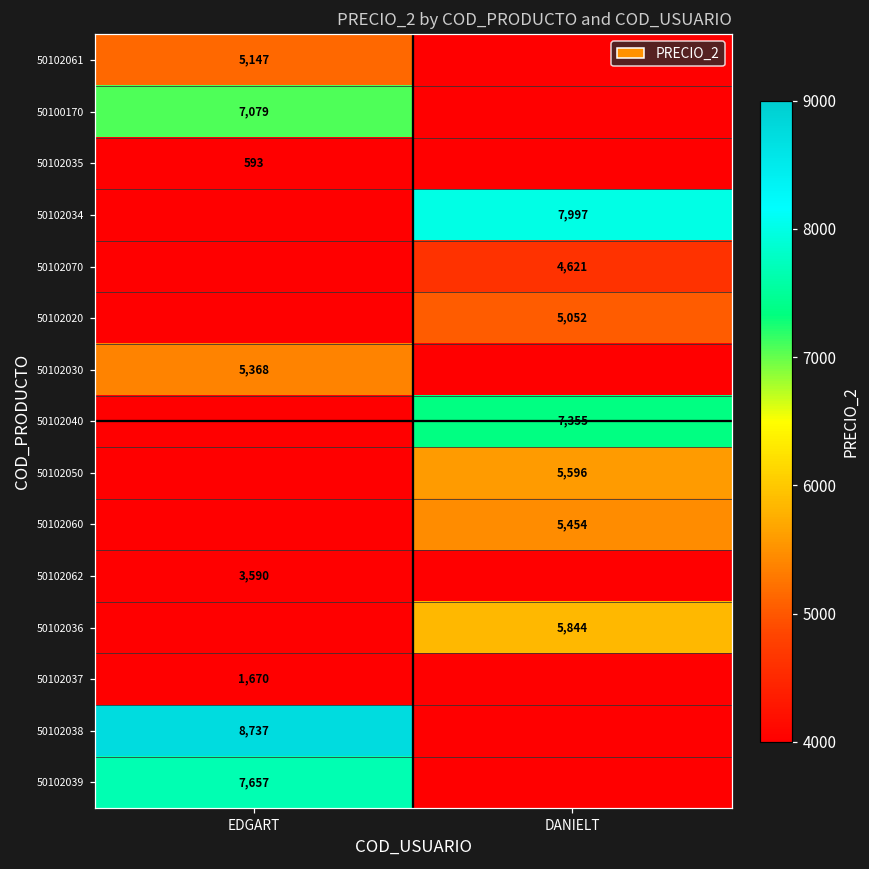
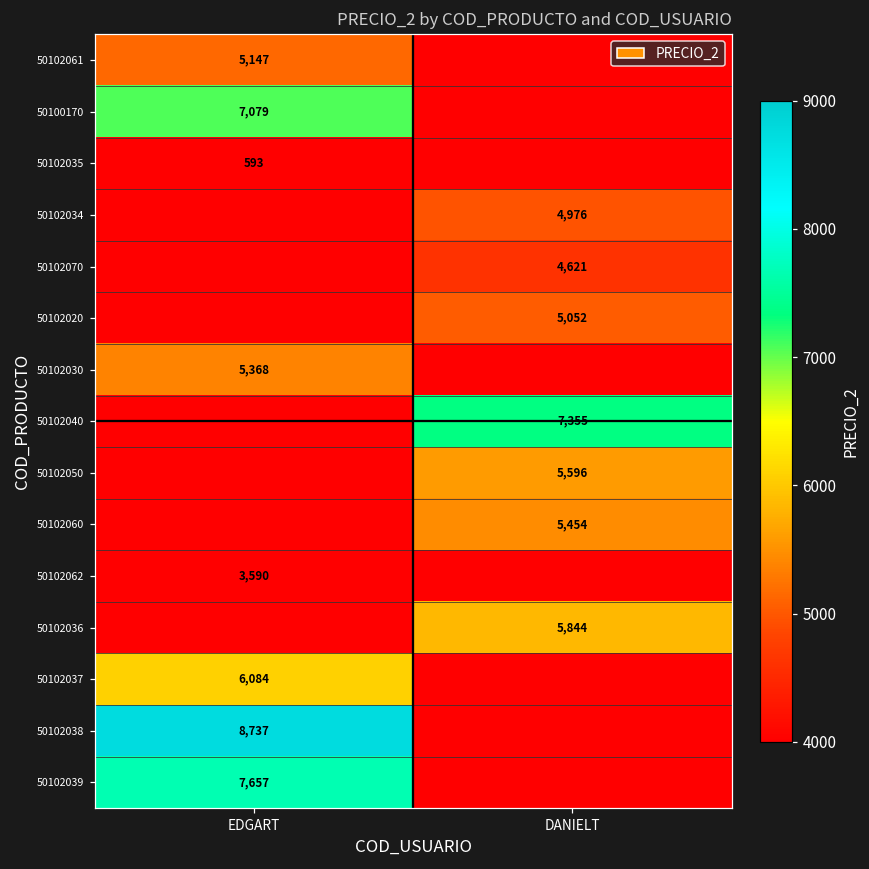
  {
    "50102061": {
      "EDGART": "5,147"
    },
    "50100170": {
      "EDGART": "7,079"
    },
    "50102035": {
      "EDGART": "593"
    },
    "50102034": {
-     "DANIELT": "7,997"
+     "DANIELT": "4,976"
    },
    "50102070": {
      "DANIELT": "4,621"
    },
    "50102020": {
      "DANIELT": "5,052"
    },
    "50102030": {
      "EDGART": "5,368"
    },
    "50102040": {
      "DANIELT": "7,355"
    },
    "50102050": {
      "DANIELT": "5,596"
    },
    "50102060": {
      "DANIELT": "5,454"
    },
    "50102062": {
      "EDGART": "3,590"
    },
    "50102036": {
      "DANIELT": "5,844"
    },
    "50102037": {
-     "EDGART": "1,670"
+     "EDGART": "6,084"
    },
    "50102038": {
      "EDGART": "8,737"
    },
    "50102039": {
      "EDGART": "7,657"
    }
  }
